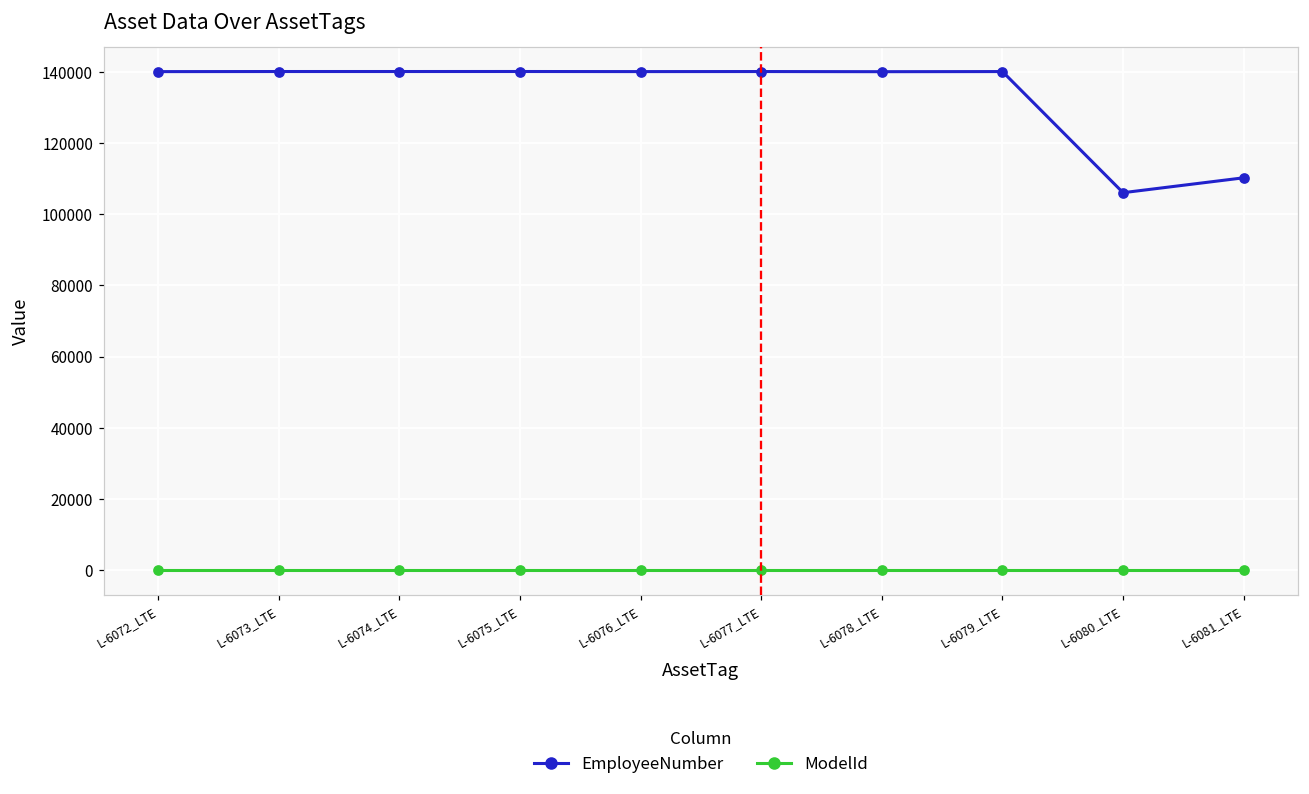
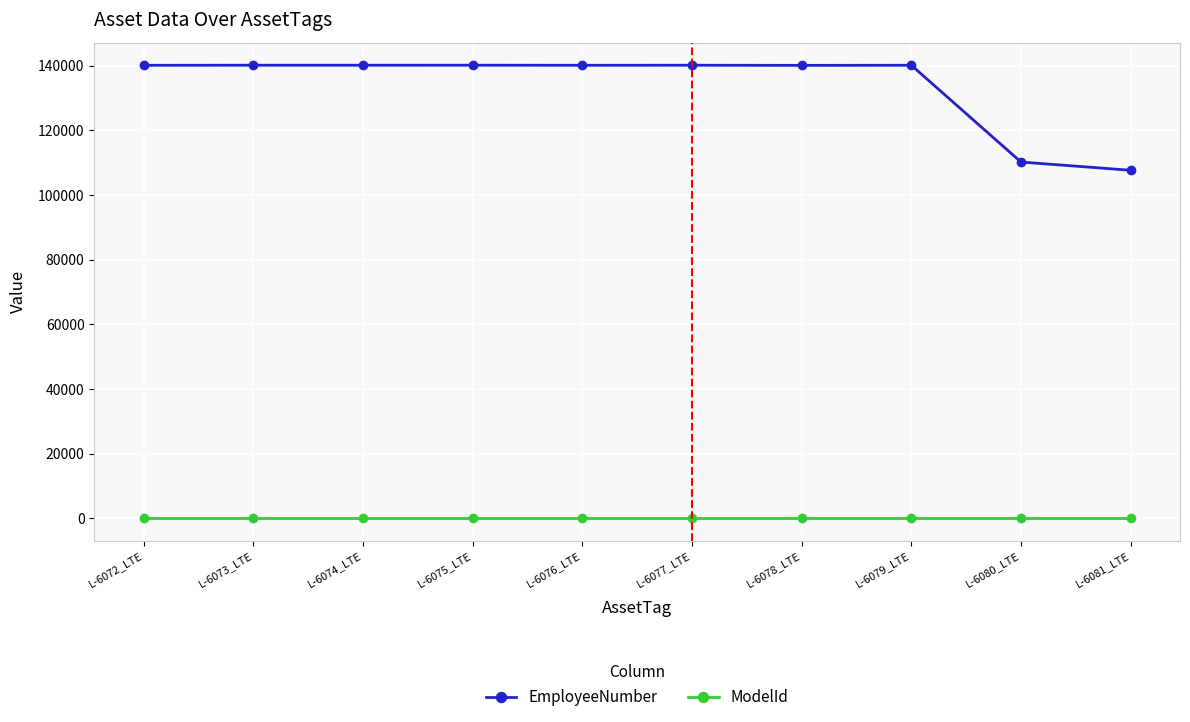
  {
    "EmployeeNumber": {
      "L-6072_LTE": 140000,
      "L-6073_LTE": 140000,
      "L-6074_LTE": 140000,
      "L-6075_LTE": 140000,
      "L-6076_LTE": 140000,
      "L-6077_LTE": 140000,
      "L-6078_LTE": 140000,
      "L-6079_LTE": 140000,
-     "L-6080_LTE": 106000,
-     "L-6081_LTE": 110000
+     "L-6080_LTE": 110000,
+     "L-6081_LTE": 108000
    },
    "ModelId": {
      "L-6072_LTE": 0,
      "L-6073_LTE": 0,
      "L-6074_LTE": 0,
      "L-6075_LTE": 0,
      "L-6076_LTE": 0,
      "L-6077_LTE": 0,
      "L-6078_LTE": 0,
      "L-6079_LTE": 0,
      "L-6080_LTE": 0,
      "L-6081_LTE": 0
    }
  }
